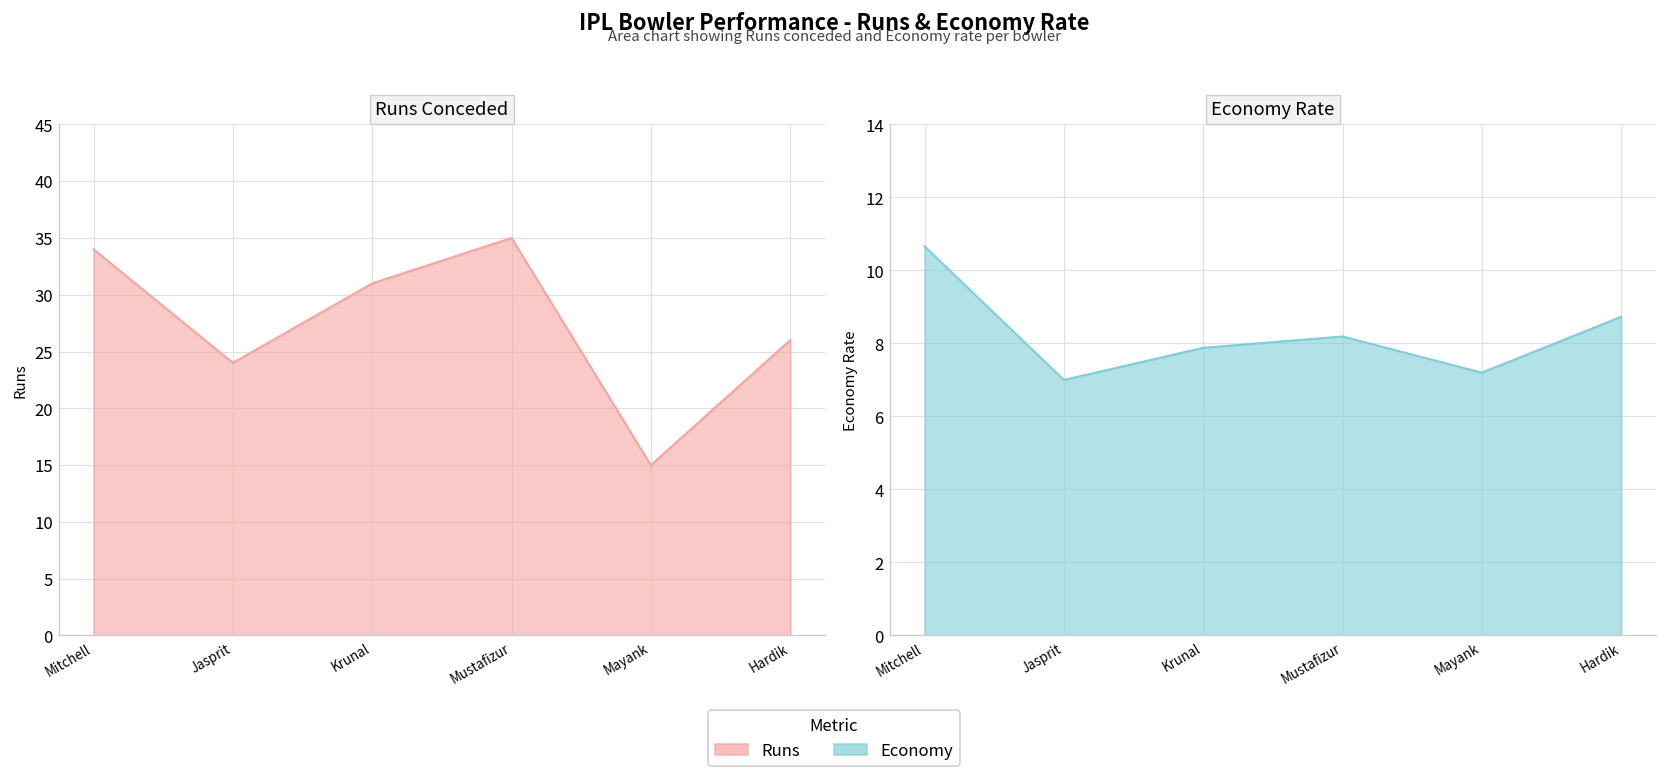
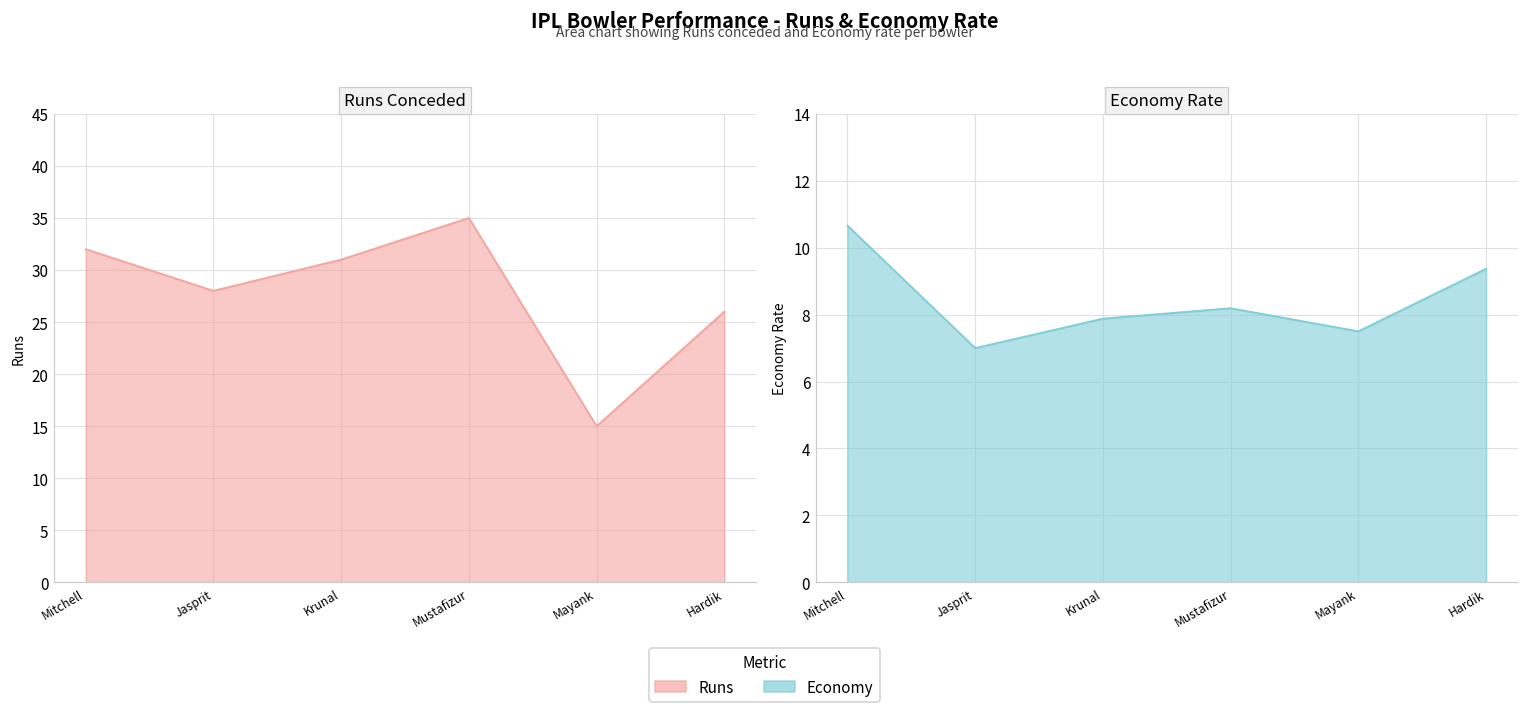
  {
    "Runs Conceded": {
-     "Mitchell": 34,
-     "Jasprit": 24,
+     "Mitchell": 32,
+     "Jasprit": 28,
      "Krunal": 31,
      "Mustafizur": 35,
      "Mayank": 15,
      "Hardik": 26
    },
    "Economy Rate": {
      "Mitchell": 10.7,
      "Jasprit": 7.0,
      "Krunal": 7.9,
      "Mustafizur": 8.2,
-     "Mayank": 7.2,
-     "Hardik": 8.7
+     "Mayank": 7.5,
+     "Hardik": 9.4
    }
  }
